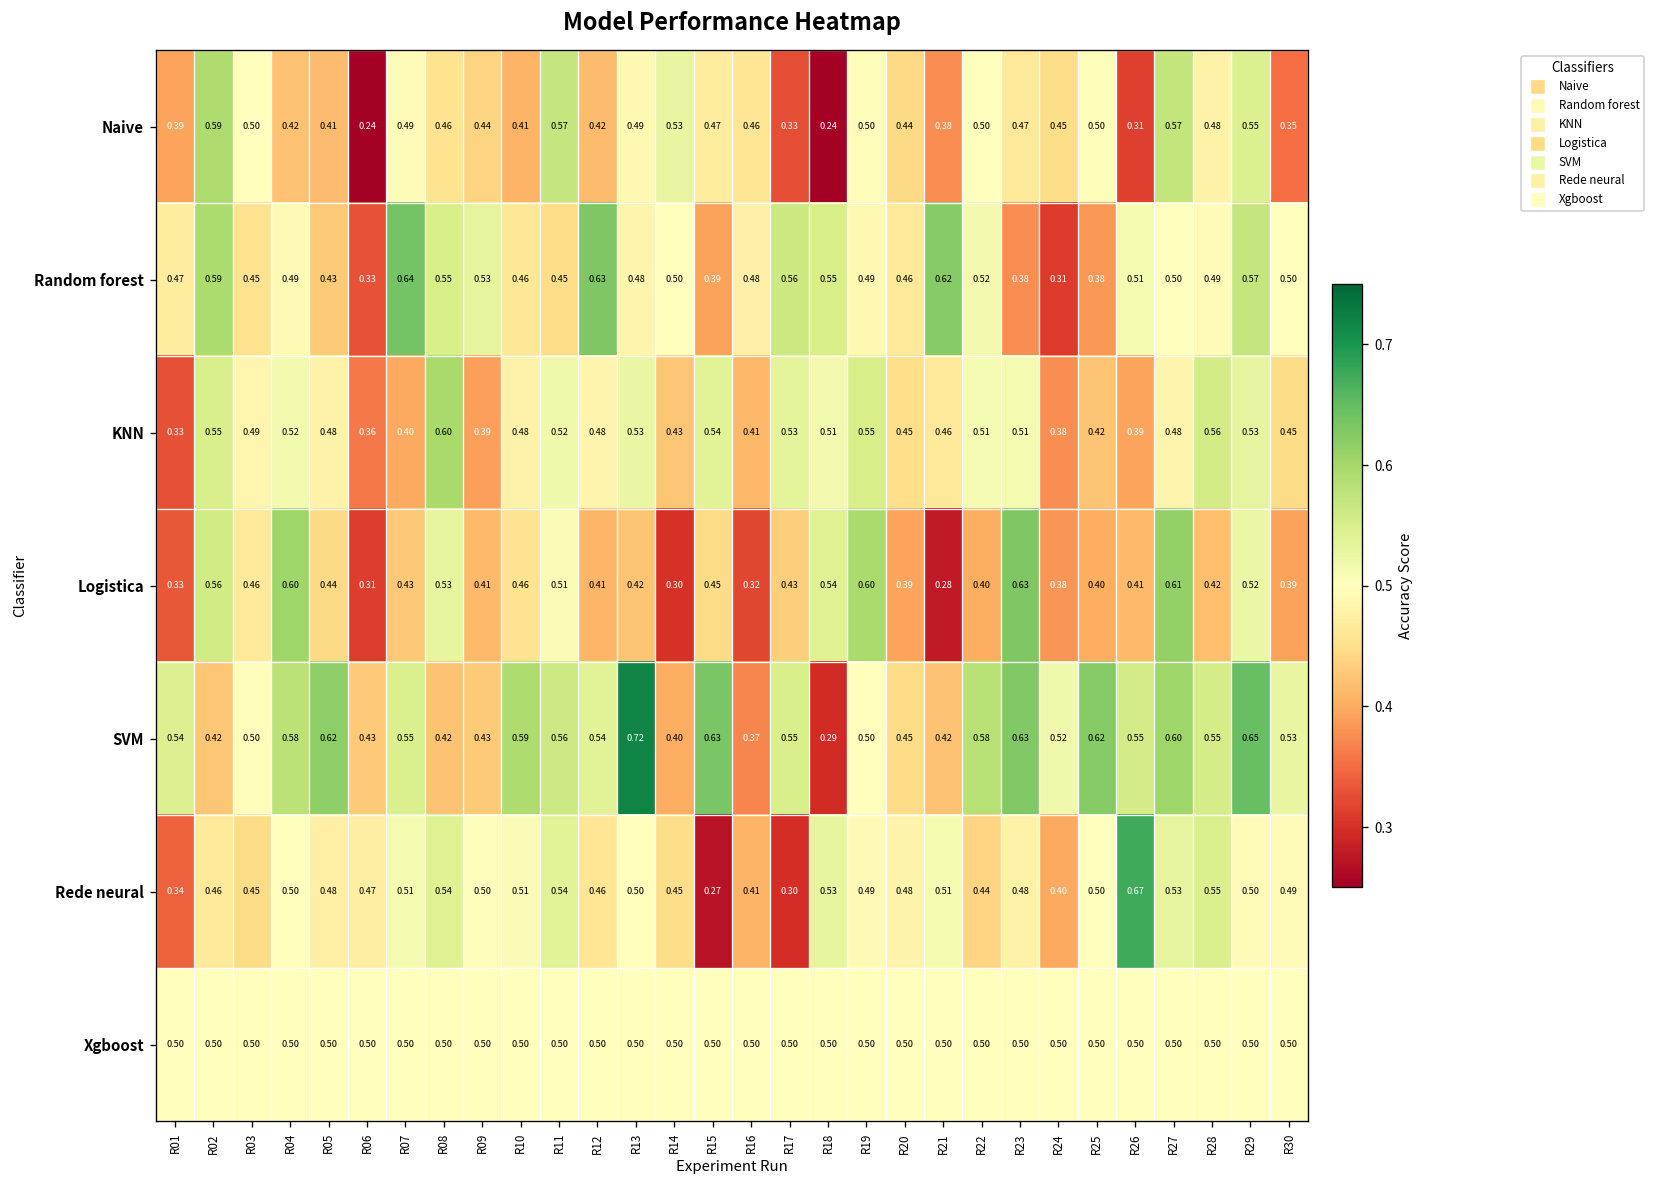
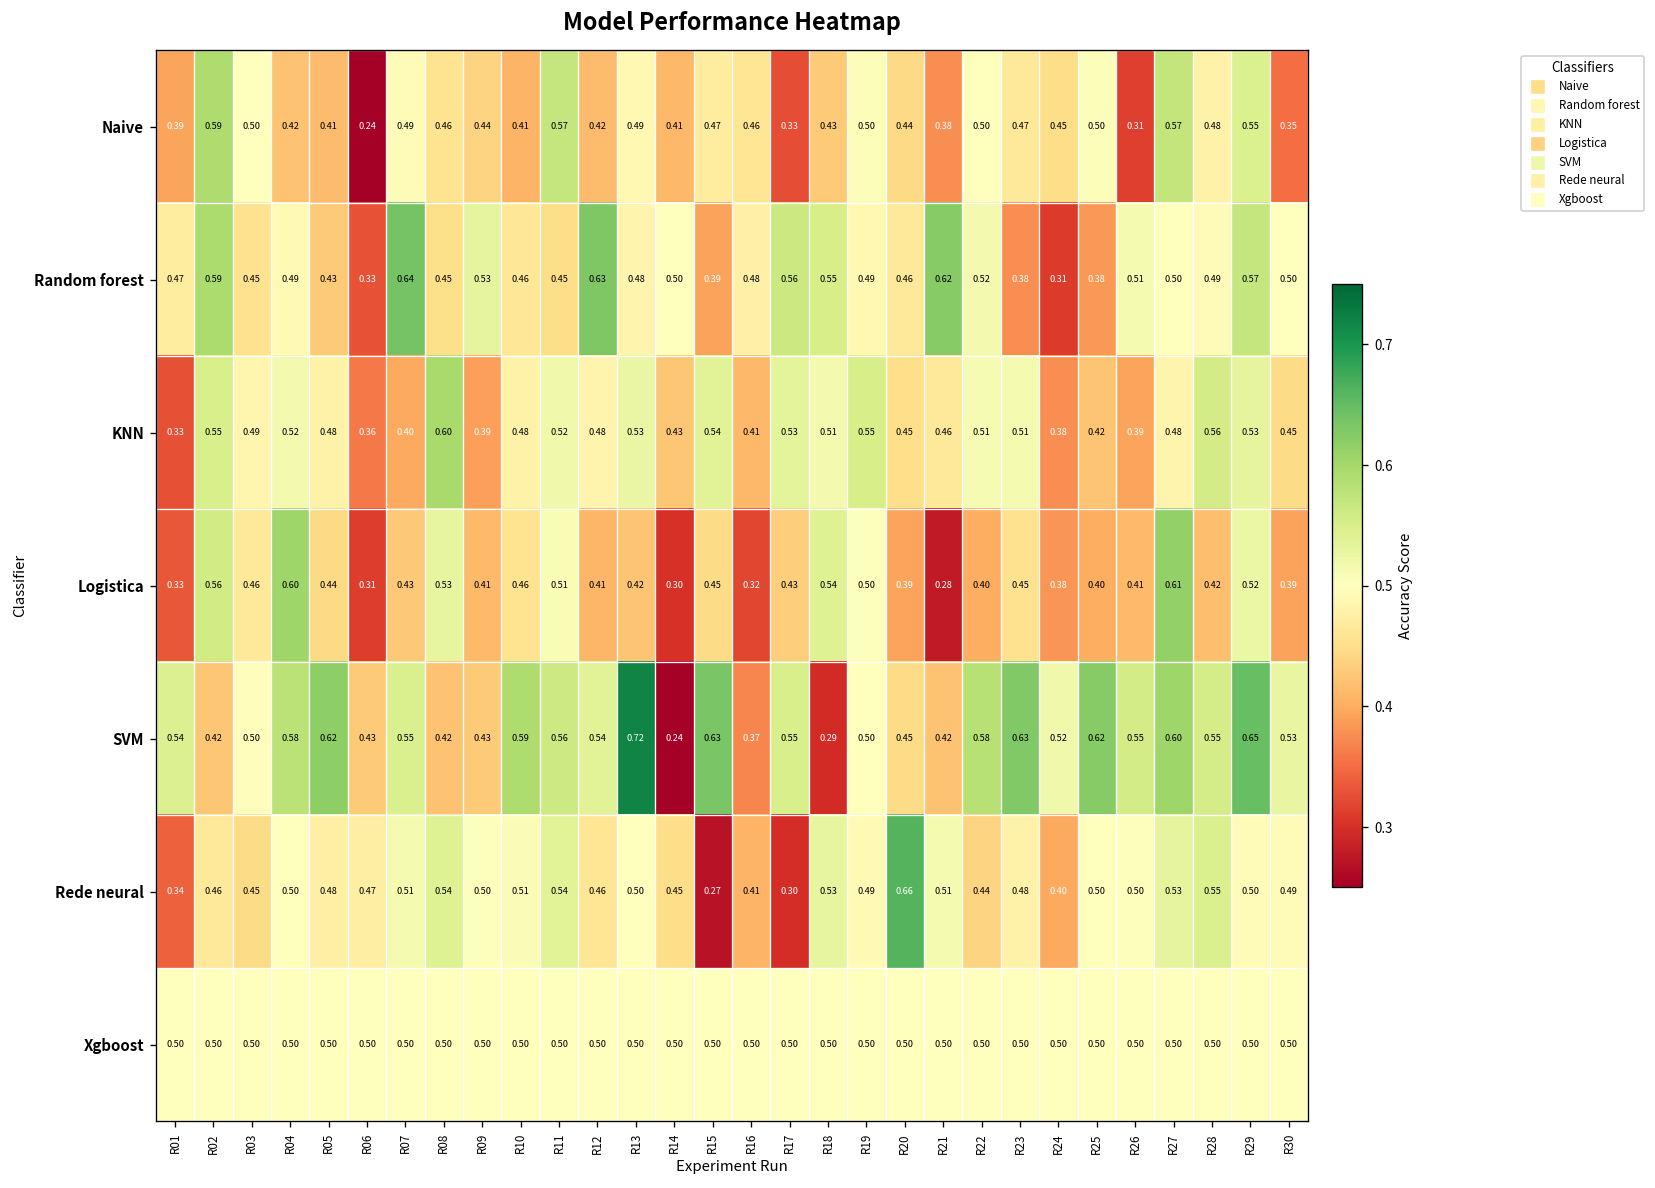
  {
    "Naive": {
      "R01": 0.39,
      "R02": 0.59,
      "R03": 0.50,
      "R04": 0.42,
      "R05": 0.41,
      "R06": 0.24,
      "R07": 0.49,
      "R08": 0.46,
      "R09": 0.44,
      "R10": 0.41,
      "R11": 0.57,
      "R12": 0.42,
      "R13": 0.49,
-     "R14": 0.53,
+     "R14": 0.41,
      "R15": 0.47,
      "R16": 0.46,
      "R17": 0.33,
-     "R18": 0.24,
+     "R18": 0.43,
      "R19": 0.50,
      "R20": 0.44,
      "R21": 0.38,
      "R22": 0.50,
      "R23": 0.47,
      "R24": 0.45,
      "R25": 0.50,
      "R26": 0.31,
      "R27": 0.57,
      "R28": 0.48,
      "R29": 0.55,
      "R30": 0.35
    },
    "Random forest": {
      "R01": 0.47,
      "R02": 0.59,
      "R03": 0.45,
      "R04": 0.49,
      "R05": 0.43,
      "R06": 0.33,
      "R07": 0.64,
-     "R08": 0.55,
+     "R08": 0.45,
      "R09": 0.53,
      "R10": 0.46,
      "R11": 0.45,
      "R12": 0.63,
      "R13": 0.48,
      "R14": 0.50,
      "R15": 0.39,
      "R16": 0.48,
      "R17": 0.56,
      "R18": 0.55,
      "R19": 0.49,
      "R20": 0.46,
      "R21": 0.62,
      "R22": 0.52,
      "R23": 0.38,
      "R24": 0.31,
      "R25": 0.38,
      "R26": 0.51,
      "R27": 0.50,
      "R28": 0.49,
      "R29": 0.57,
      "R30": 0.50
    },
    "Logistica": {
      "R01": 0.33,
      "R02": 0.56,
      "R03": 0.46,
      "R04": 0.60,
      "R05": 0.44,
      "R06": 0.31,
      "R07": 0.43,
      "R08": 0.53,
      "R09": 0.41,
      "R10": 0.46,
      "R11": 0.51,
      "R12": 0.41,
      "R13": 0.42,
      "R14": 0.30,
      "R15": 0.45,
      "R16": 0.32,
      "R17": 0.43,
      "R18": 0.54,
-     "R19": 0.60,
+     "R19": 0.50,
      "R20": 0.39,
      "R21": 0.28,
      "R22": 0.40,
-     "R23": 0.63,
+     "R23": 0.45,
      "R24": 0.38,
      "R25": 0.40,
      "R26": 0.41,
      "R27": 0.61,
      "R28": 0.42,
      "R29": 0.52,
      "R30": 0.39
    },
    "SVM": {
      "R01": 0.54,
      "R02": 0.42,
      "R03": 0.50,
      "R04": 0.58,
      "R05": 0.62,
      "R06": 0.43,
      "R07": 0.55,
      "R08": 0.42,
      "R09": 0.43,
      "R10": 0.59,
      "R11": 0.56,
      "R12": 0.54,
      "R13": 0.72,
-     "R14": 0.40,
+     "R14": 0.24,
      "R15": 0.63,
      "R16": 0.37,
      "R17": 0.55,
      "R18": 0.29,
      "R19": 0.50,
      "R20": 0.45,
      "R21": 0.42,
      "R22": 0.58,
      "R23": 0.63,
      "R24": 0.52,
      "R25": 0.62,
      "R26": 0.55,
      "R27": 0.60,
      "R28": 0.55,
      "R29": 0.65,
      "R30": 0.53
    },
    "Rede neural": {
      "R01": 0.34,
      "R02": 0.46,
      "R03": 0.45,
      "R04": 0.50,
      "R05": 0.48,
      "R06": 0.47,
      "R07": 0.51,
      "R08": 0.54,
      "R09": 0.50,
      "R10": 0.51,
      "R11": 0.54,
      "R12": 0.46,
      "R13": 0.50,
      "R14": 0.45,
      "R15": 0.27,
      "R16": 0.41,
      "R17": 0.30,
      "R18": 0.53,
      "R19": 0.49,
-     "R20": 0.48,
+     "R20": 0.66,
      "R21": 0.51,
      "R22": 0.44,
      "R23": 0.48,
      "R24": 0.40,
      "R25": 0.50,
-     "R26": 0.67,
+     "R26": 0.50,
      "R27": 0.53,
      "R28": 0.55,
      "R29": 0.50,
      "R30": 0.49
    }
  }
